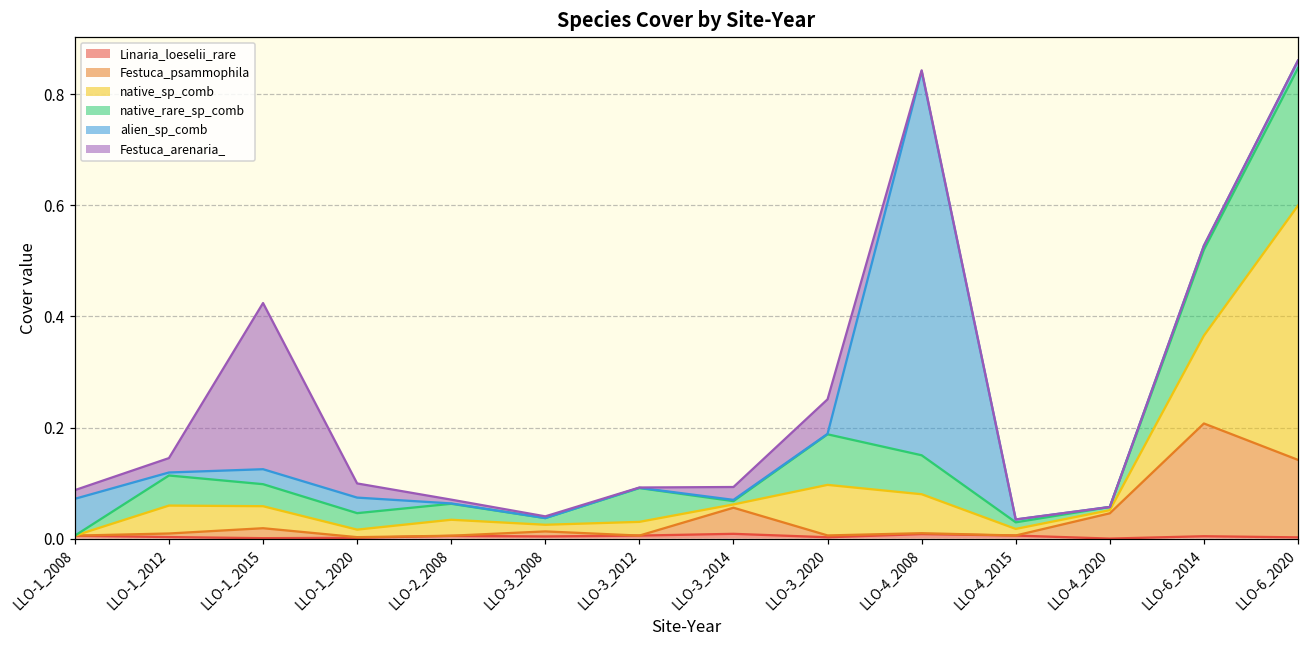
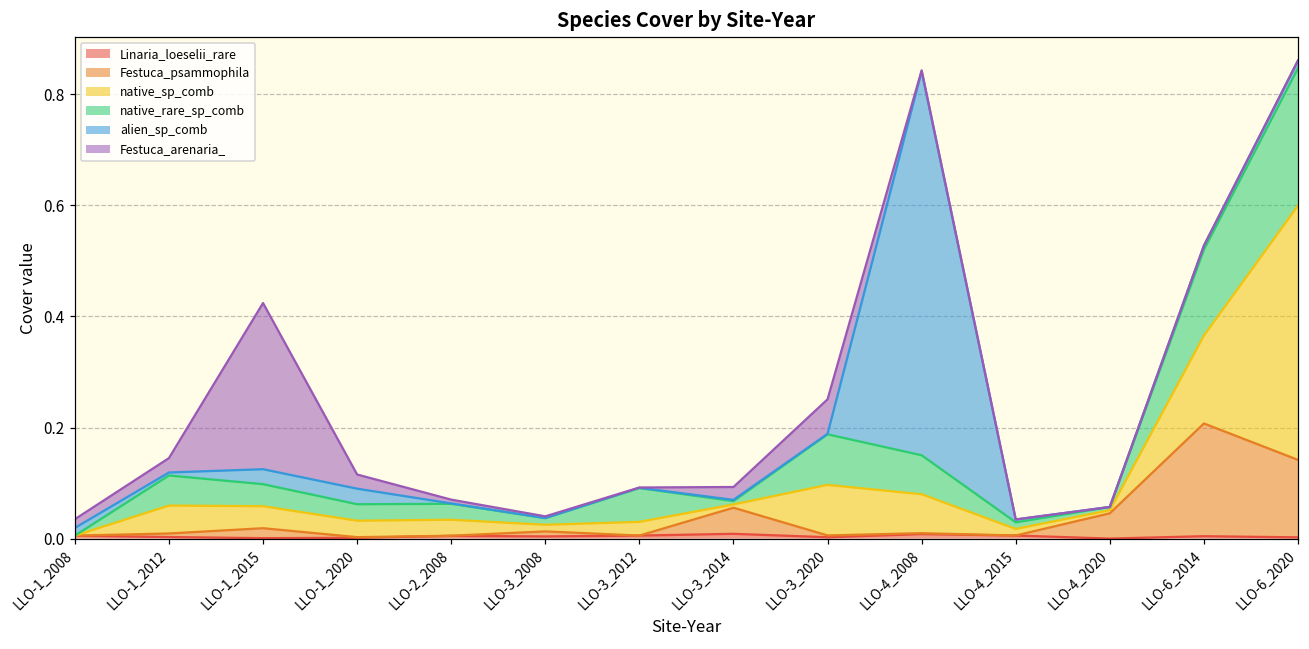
  {
    "native_sp_comb": {
      "LLO-1_2012": 0.05,
      "LLO-1_2015": 0.04,
-     "LLO-1_2020": 0.01,
+     "LLO-1_2020": 0.03,
      "LLO-2_2008": 0.03,
      "LLO-3_2008": 0.01,
      "LLO-3_2012": 0.02,
      "LLO-3_2014": 0.01,
      "LLO-3_2020": 0.09,
      "LLO-4_2008": 0.07,
      "LLO-4_2015": 0.01,
      "LLO-4_2020": 0.01,
      "LLO-6_2014": 0.16,
      "LLO-6_2020": 0.46
    },
    "native_rare_sp_comb": {
      "LLO-1_2012": 0.05,
      "LLO-1_2015": 0.04,
      "LLO-1_2020": 0.03,
      "LLO-4_2008": 0.07,
      "LLO-4_2015": 0.01,
      "LLO-6_2014": 0.15,
      "LLO-6_2020": 0.25
    },
    "alien_sp_comb": {
-     "LLO-1_2008": 0.07,
+     "LLO-1_2008": 0.01,
      "LLO-1_2012": 0.01,
      "LLO-1_2015": 0.03,
      "LLO-1_2020": 0.03
    },
    "Festuca_arenaria_": {
      "LLO-1_2008": 0.02,
      "LLO-1_2012": 0.03,
      "LLO-1_2015": 0.30,
      "LLO-1_2020": 0.03,
      "LLO-2_2008": 0.01,
      "LLO-3_2014": 0.02,
      "LLO-3_2020": 0.06
    }
  }
